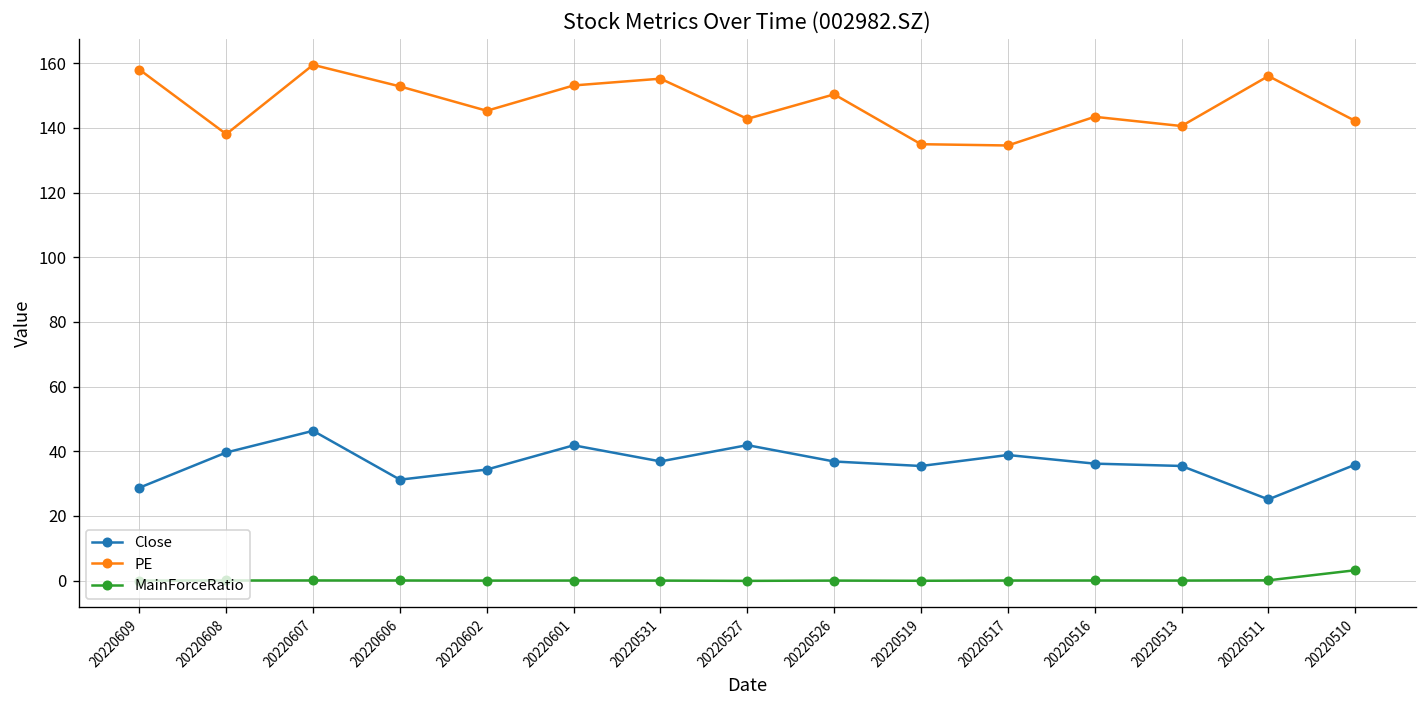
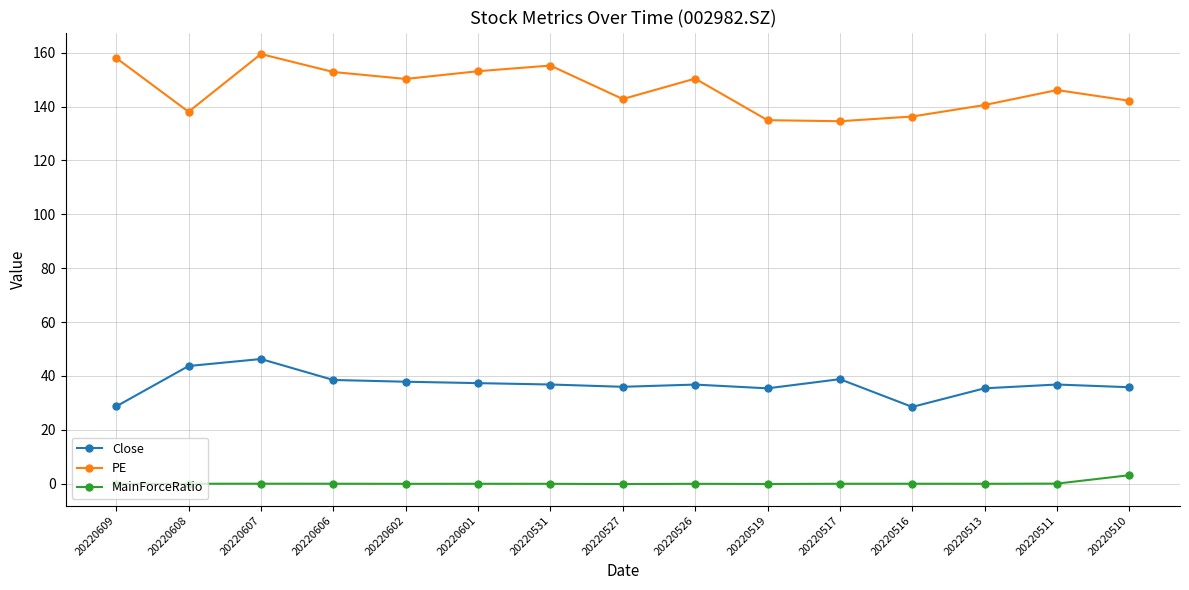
  {
    "Close": {
      "20220609": 29,
-     "20220608": 40,
+     "20220608": 44,
      "20220607": 46,
-     "20220606": 31,
-     "20220602": 34,
-     "20220601": 42,
+     "20220606": 39,
+     "20220602": 38,
+     "20220601": 37,
      "20220531": 37,
-     "20220527": 42,
+     "20220527": 36,
      "20220526": 37,
      "20220519": 35,
      "20220517": 39,
-     "20220516": 36,
+     "20220516": 29,
      "20220513": 35,
-     "20220511": 25,
+     "20220511": 37,
      "20220510": 36
    },
    "PE": {
      "20220609": 158,
      "20220608": 138,
      "20220607": 159,
      "20220606": 153,
-     "20220602": 145,
+     "20220602": 150,
      "20220601": 153,
      "20220531": 155,
      "20220527": 143,
      "20220526": 150,
      "20220519": 135,
      "20220517": 135,
-     "20220516": 143,
+     "20220516": 136,
      "20220513": 141,
-     "20220511": 156,
+     "20220511": 146,
      "20220510": 142
    },
    "MainForceRatio": {
      "20220607": 0,
      "20220606": 0,
      "20220602": 0,
      "20220601": 0,
      "20220531": 0,
      "20220527": 0,
      "20220526": 0,
      "20220519": 0,
      "20220517": 0,
      "20220516": 0,
      "20220513": 0,
      "20220511": 0,
      "20220510": 3
    }
  }
